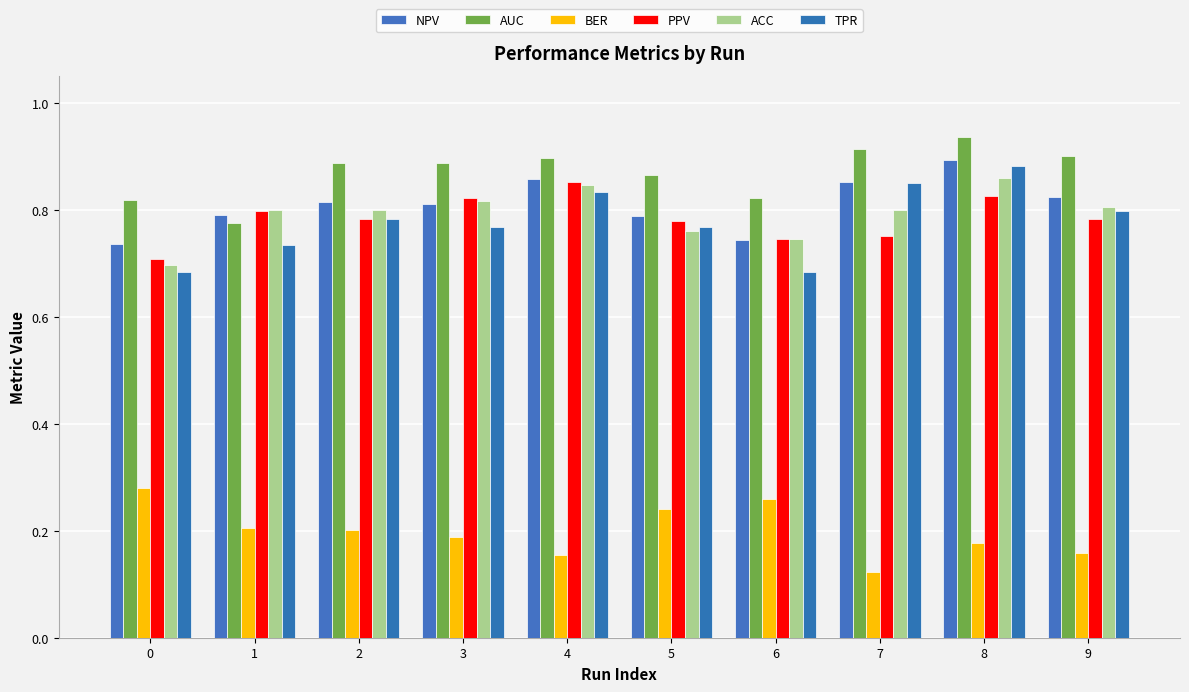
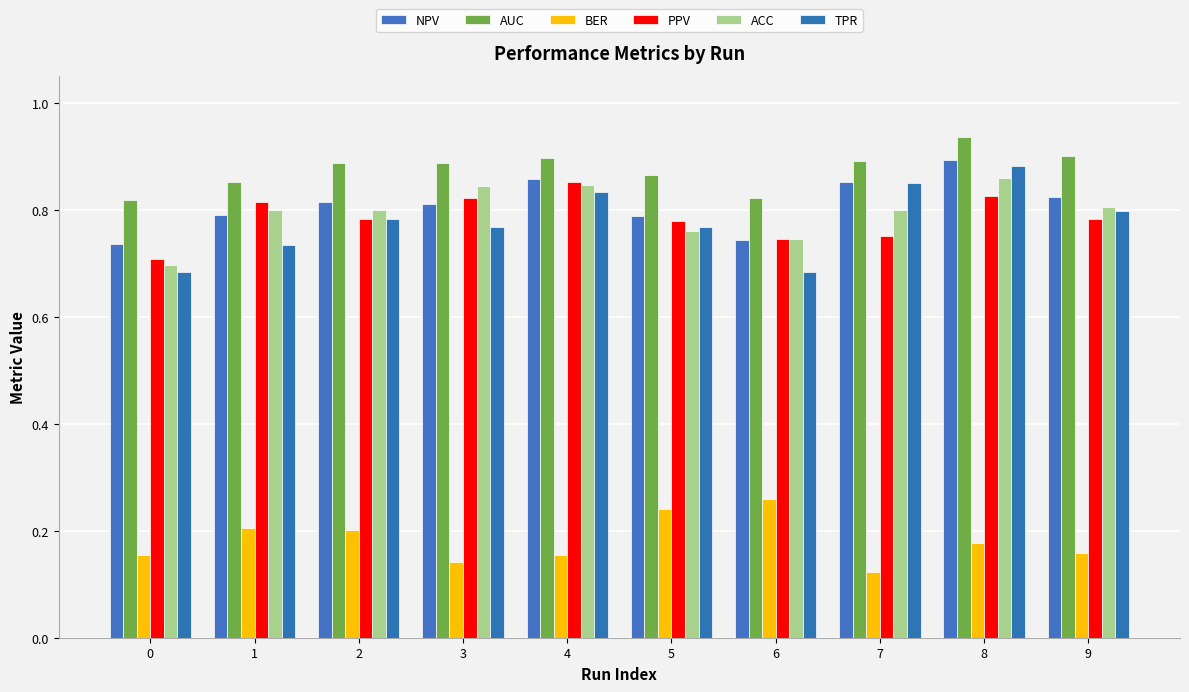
  {
    "AUC": {
      "0": 0.82,
-     "1": 0.78,
+     "1": 0.85,
      "2": 0.89,
      "3": 0.89,
      "4": 0.90,
      "5": 0.86,
      "6": 0.82,
-     "7": 0.91,
+     "7": 0.89,
      "8": 0.94,
      "9": 0.90
    },
    "BER": {
-     "0": 0.28,
+     "0": 0.16,
      "1": 0.20,
      "2": 0.20,
-     "3": 0.19,
+     "3": 0.14,
      "4": 0.15,
      "5": 0.24,
      "6": 0.26,
      "7": 0.12,
      "8": 0.18,
      "9": 0.16
    },
    "PPV": {
      "0": 0.71,
-     "1": 0.80,
+     "1": 0.81,
      "2": 0.78,
      "3": 0.82,
      "4": 0.85,
      "5": 0.78,
      "6": 0.75,
      "7": 0.75,
      "8": 0.83,
      "9": 0.78
    },
    "ACC": {
      "0": 0.70,
      "1": 0.80,
      "2": 0.80,
-     "3": 0.82,
+     "3": 0.84,
      "4": 0.85,
      "5": 0.76,
      "6": 0.74,
      "7": 0.80,
      "8": 0.86,
      "9": 0.80
    }
  }
